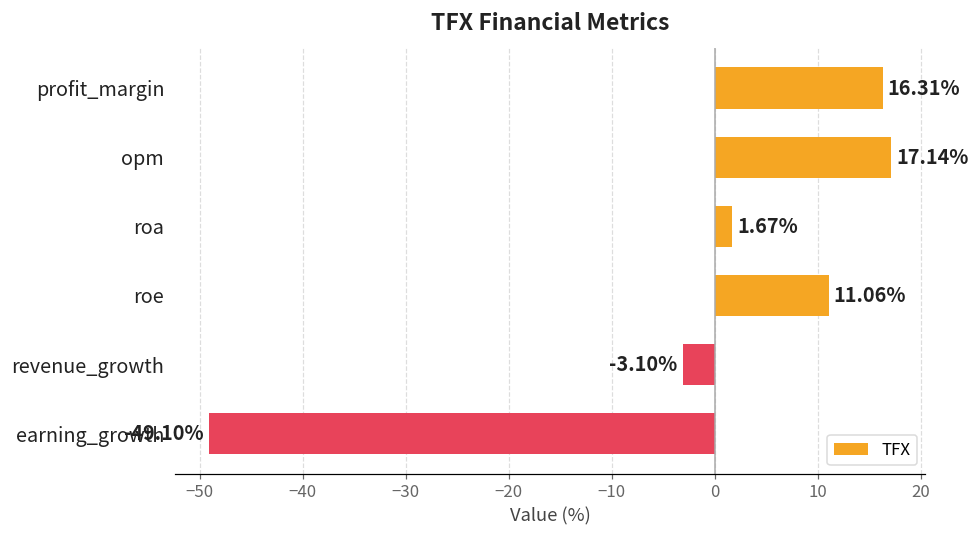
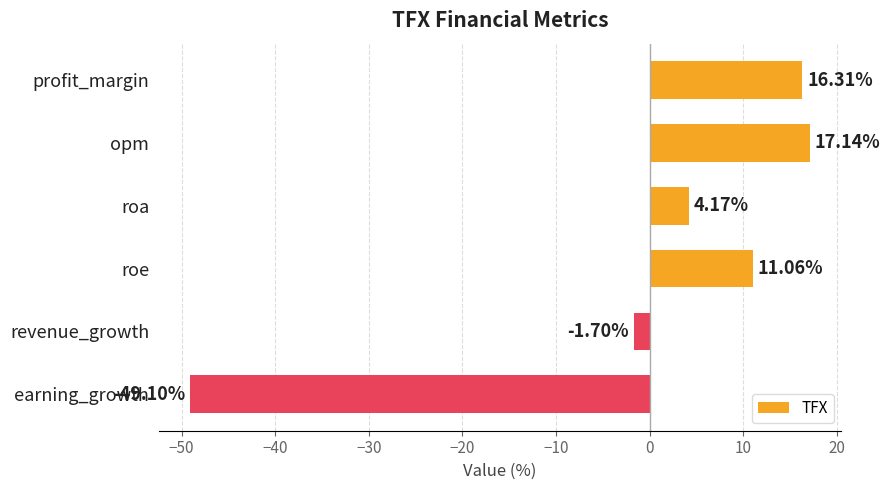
  {
    "profit_margin": "16.31%",
    "opm": "17.14%",
-   "roa": "1.67%",
+   "roa": "4.17%",
    "roe": "11.06%",
-   "revenue_growth": "-3.10%",
+   "revenue_growth": "-1.70%",
    "earning_growth": "-49.10%"
  }
